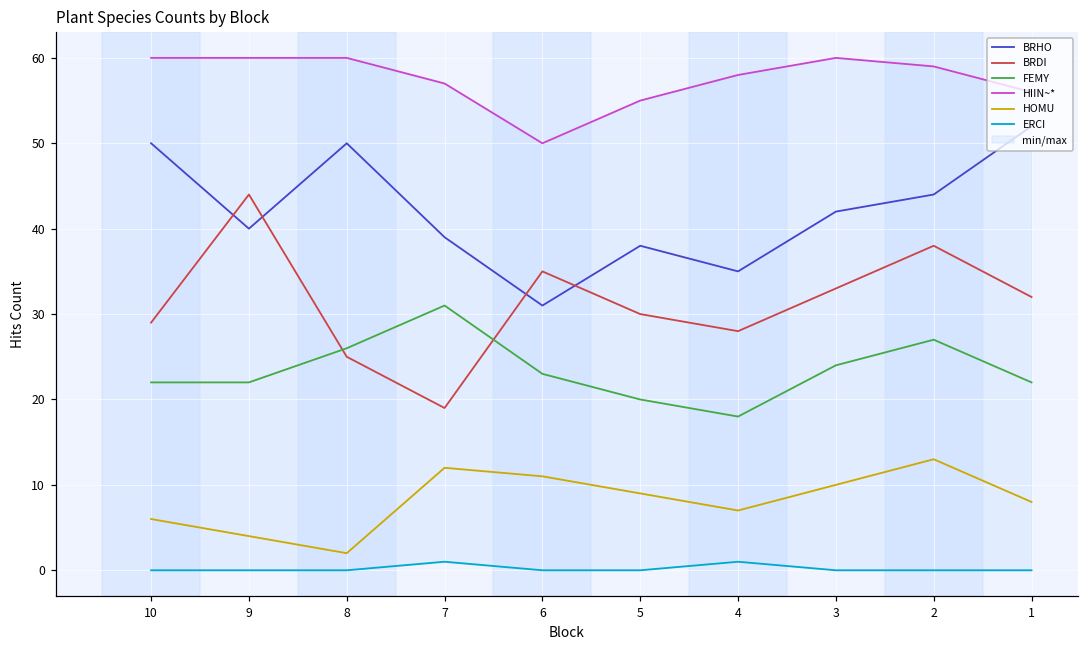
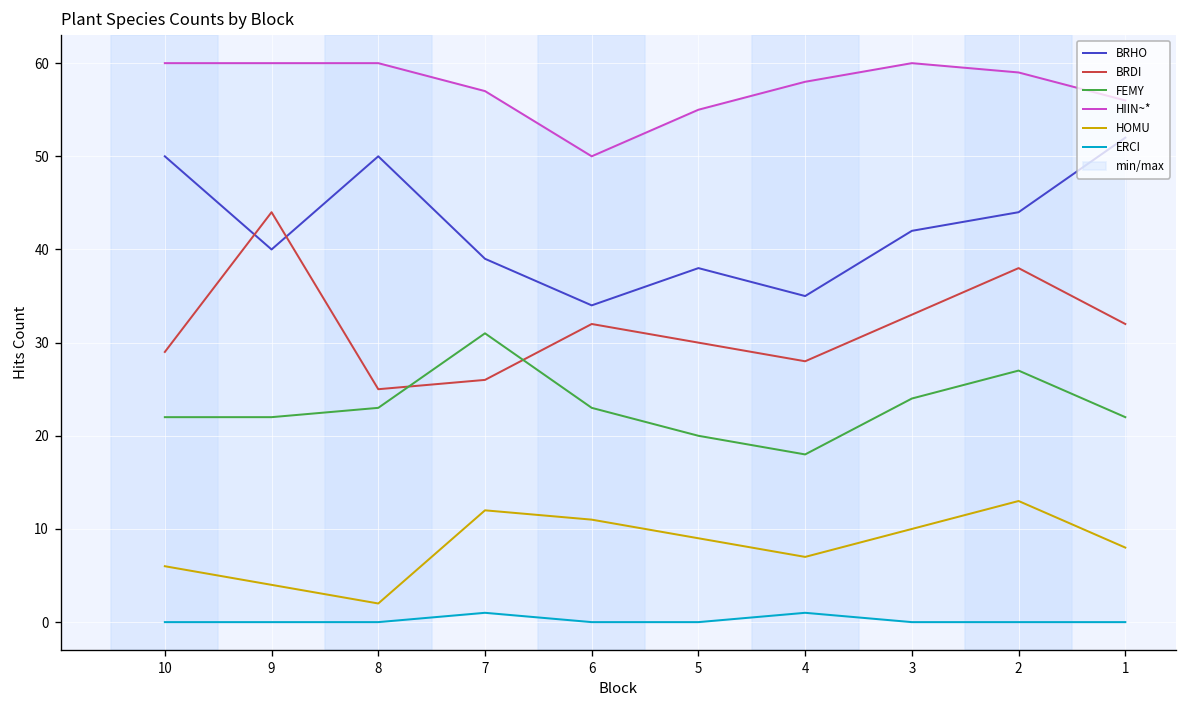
  {
    "BRHO": {
      "10": 50,
      "9": 40,
      "8": 50,
      "7": 39,
-     "6": 31,
+     "6": 34,
      "5": 38,
      "4": 35,
      "3": 42,
      "2": 44
    },
    "BRDI": {
      "10": 29,
      "9": 44,
      "8": 25,
-     "7": 19,
-     "6": 35,
+     "7": 26,
+     "6": 32,
      "5": 30,
      "4": 28,
      "3": 33,
      "2": 38,
      "1": 32
    },
    "FEMY": {
      "10": 22,
      "9": 22,
-     "8": 26,
+     "8": 23,
      "7": 31,
      "6": 23,
      "5": 20,
      "4": 18,
      "3": 24,
      "2": 27,
      "1": 22
    },
    "min/max": {
      "10": 60,
      "9": 60,
      "8": 60,
      "7": 57,
      "6": 50,
      "5": 55,
      "4": 58,
      "3": 60,
      "2": 59
    },
    "HOMU": {
      "10": 6,
      "9": 4,
      "8": 2,
      "7": 12,
      "6": 11,
      "5": 9,
      "4": 7,
      "3": 10,
      "2": 13,
      "1": 8
    },
    "ERCI": {
      "10": 0,
      "9": 0,
      "8": 0,
      "7": 1,
      "6": 0,
      "5": 0,
      "4": 1,
      "3": 0,
      "2": 0,
      "1": 0
    }
  }
